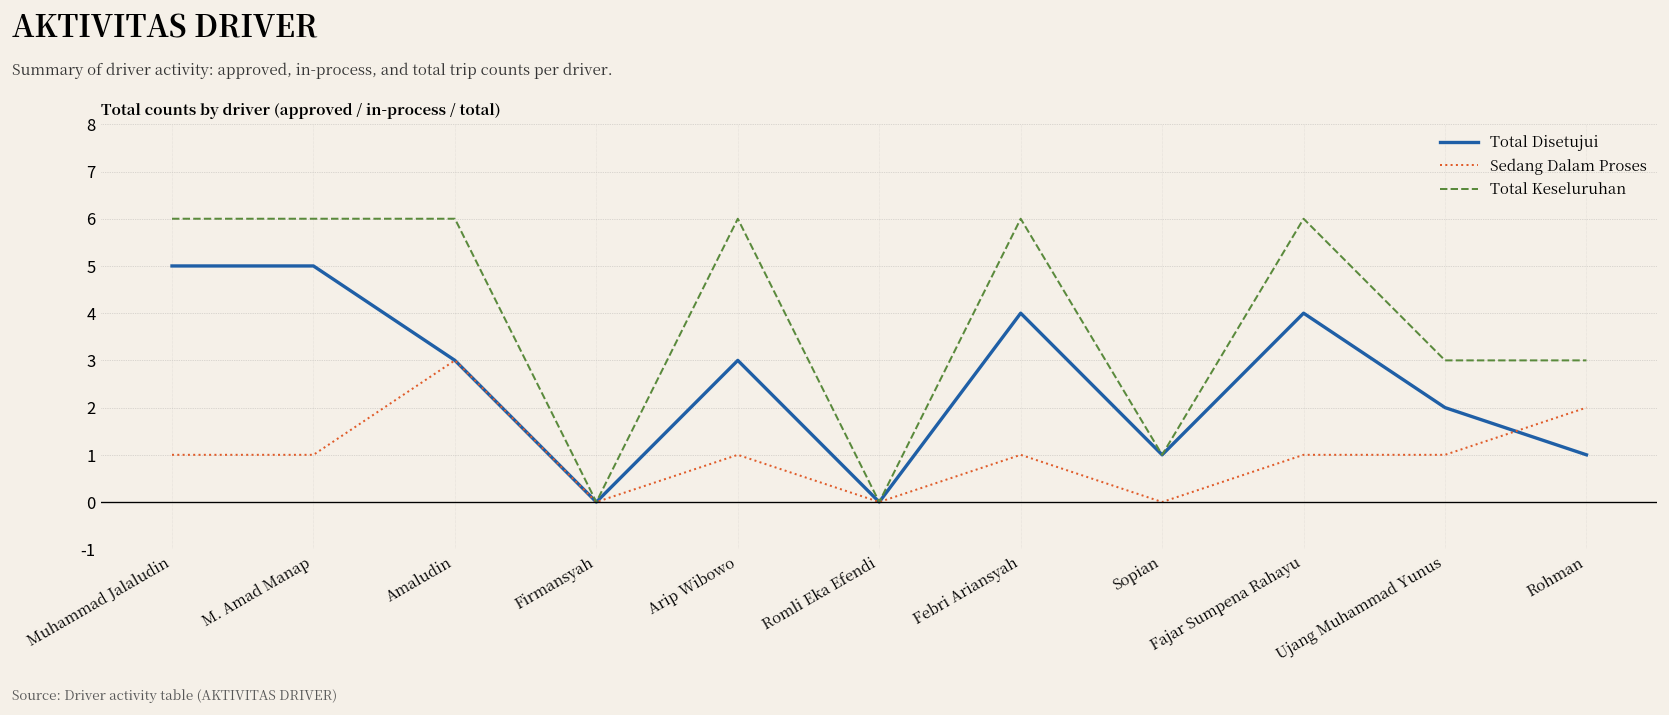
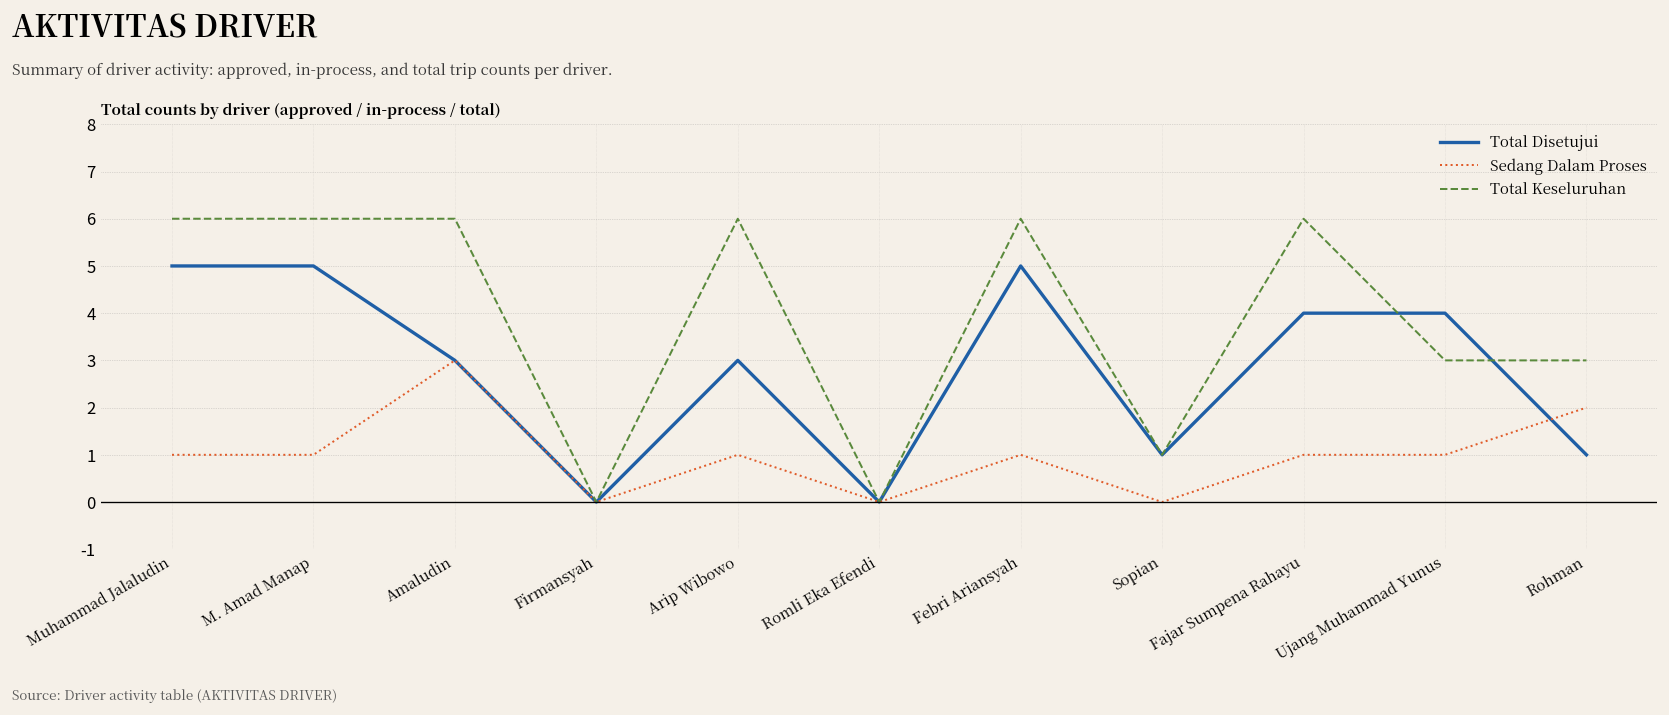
  {
    "Total Disetujui": {
      "Muhammad Jalaludin": 5,
      "M. Amad Manap": 5,
      "Arip Wibowo": 3,
-     "Febri Ariansyah": 4,
+     "Febri Ariansyah": 5,
      "Fajar Sumpena Rahayu": 4,
-     "Ujang Muhammad Yunus": 2,
+     "Ujang Muhammad Yunus": 4,
      "Rohman": 1
    },
    "Sedang Dalam Proses": {
      "Muhammad Jalaludin": 1,
      "M. Amad Manap": 1,
      "Arip Wibowo": 1,
      "Febri Ariansyah": 1,
      "Sopian": 0,
      "Fajar Sumpena Rahayu": 1,
      "Ujang Muhammad Yunus": 1,
      "Rohman": 2
    },
    "Total Keseluruhan": {
      "Muhammad Jalaludin": 6,
      "M. Amad Manap": 6,
      "Amaludin": 6,
      "Arip Wibowo": 6,
      "Febri Ariansyah": 6,
      "Fajar Sumpena Rahayu": 6,
      "Ujang Muhammad Yunus": 3,
      "Rohman": 3
    }
  }
